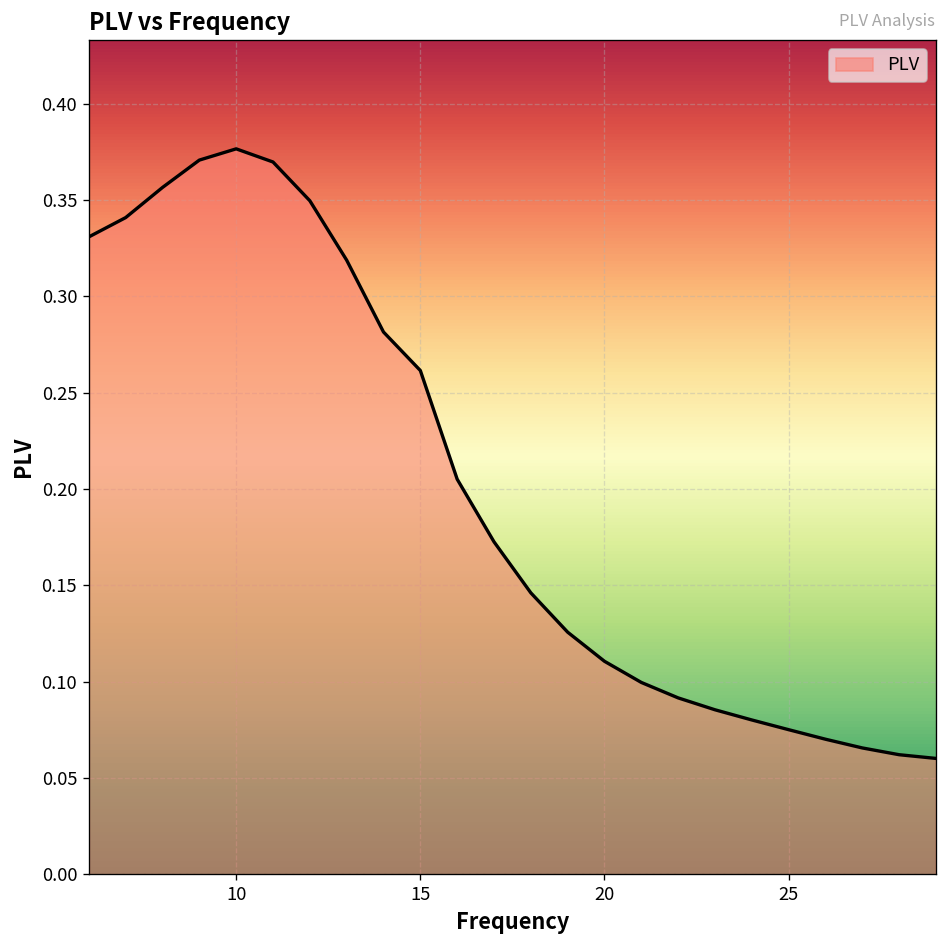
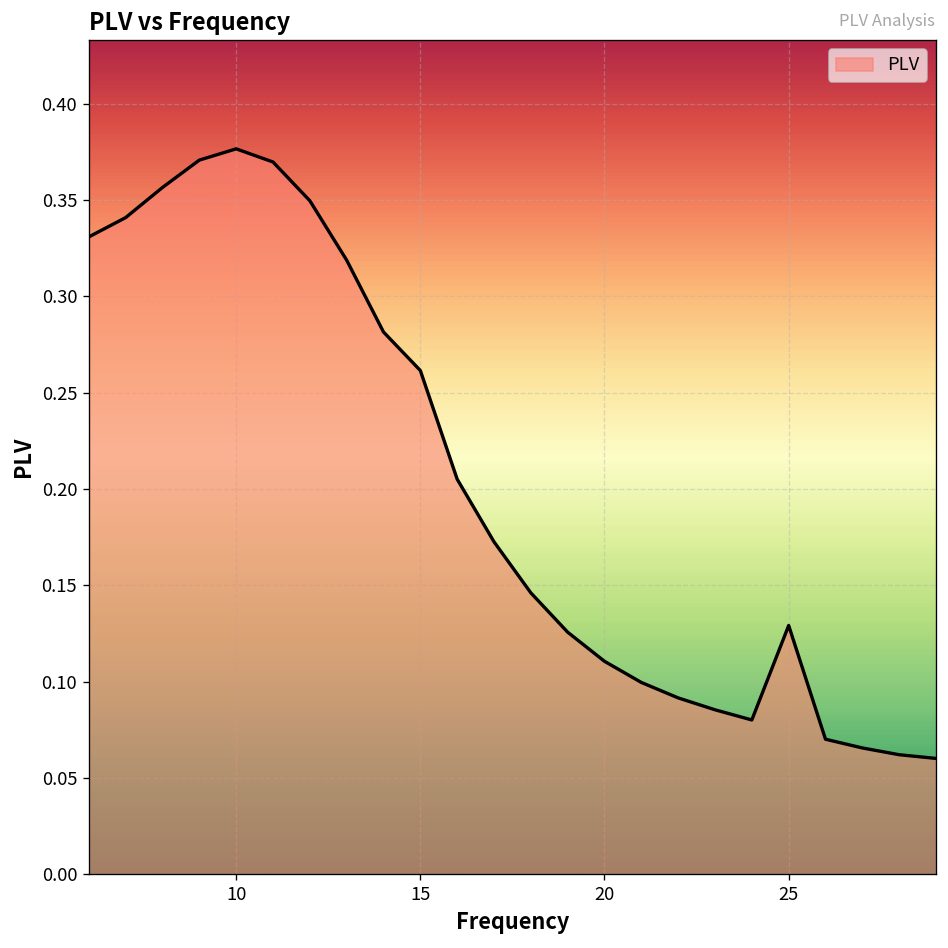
  {
    "10": 0.377,
    "15": 0.261,
    "20": 0.111,
-   "25": 0.075
+   "25": 0.129
  }
